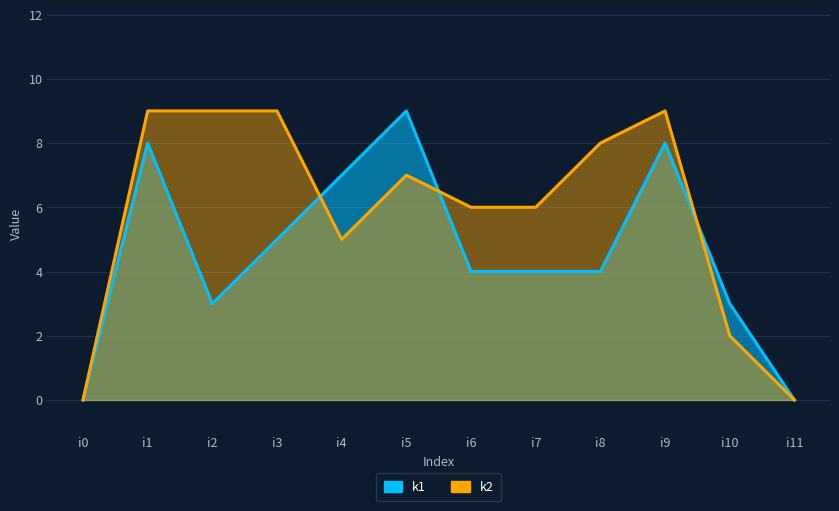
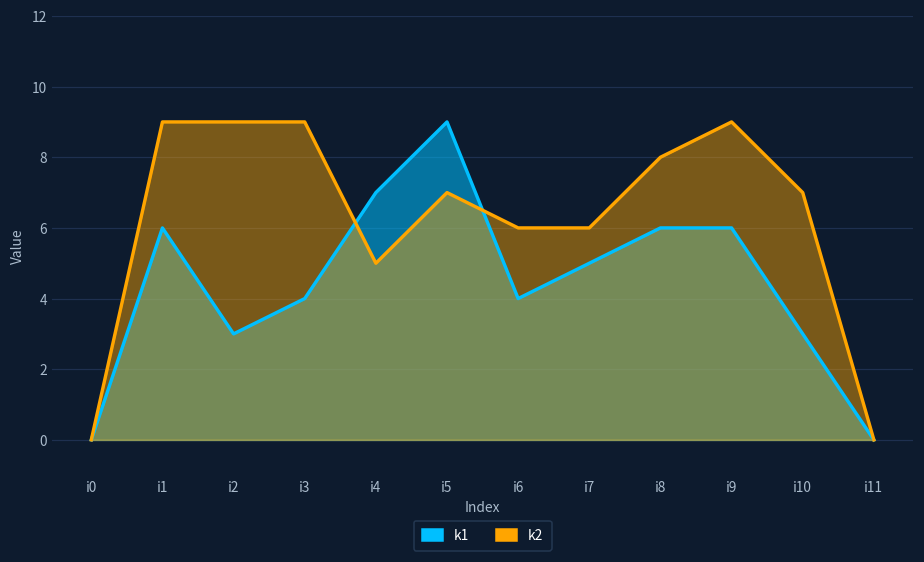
  {
    "k1": {
-     "i1": 8,
+     "i1": 6,
      "i2": 3,
-     "i3": 5,
+     "i3": 4,
      "i4": 7,
      "i5": 9,
      "i6": 4,
-     "i7": 4,
-     "i8": 4,
-     "i9": 8,
+     "i7": 5,
+     "i8": 6,
+     "i9": 6,
      "i10": 3
    },
    "k2": {
      "i1": 9,
      "i2": 9,
      "i3": 9,
      "i4": 5,
      "i5": 7,
      "i6": 6,
      "i7": 6,
      "i8": 8,
      "i9": 9,
-     "i10": 2
+     "i10": 7
    }
  }
